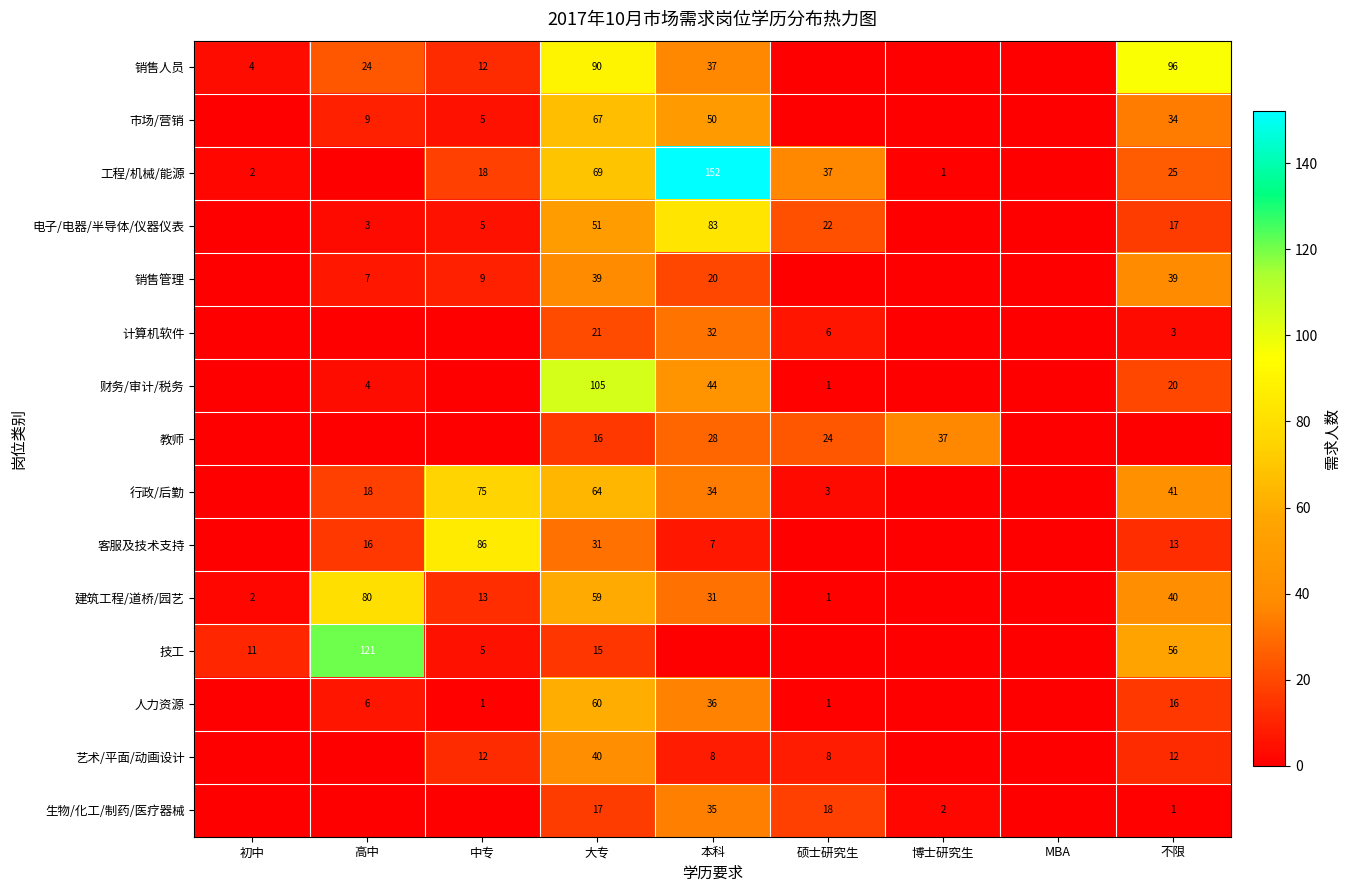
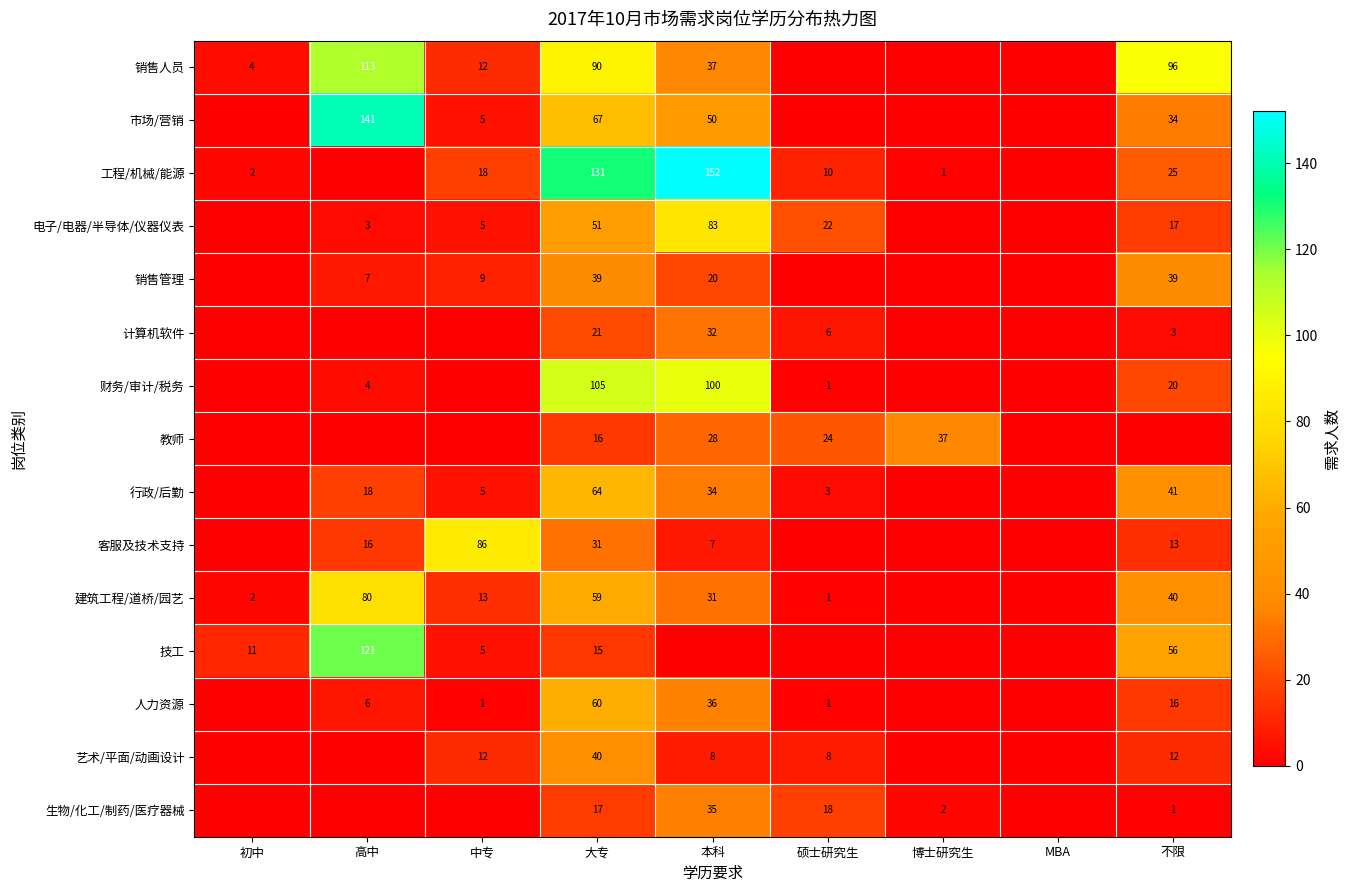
  {
    "销售人员": {
      "初中": 4,
-     "高中": 24,
+     "高中": 113,
      "中专": 12,
      "大专": 90,
      "本科": 37,
      "不限": 96
    },
    "市场/营销": {
-     "高中": 9,
+     "高中": 141,
      "中专": 5,
      "大专": 67,
      "本科": 50,
      "不限": 34
    },
    "工程/机械/能源": {
      "初中": 2,
      "中专": 18,
-     "大专": 69,
+     "大专": 131,
      "本科": 152,
-     "硕士研究生": 37,
+     "硕士研究生": 10,
      "博士研究生": 1,
      "不限": 25
    },
    "电子/电器/半导体/仪器仪表": {
      "高中": 3,
      "中专": 5,
      "大专": 51,
      "本科": 83,
      "硕士研究生": 22,
      "不限": 17
    },
    "销售管理": {
      "高中": 7,
      "中专": 9,
      "大专": 39,
      "本科": 20,
      "不限": 39
    },
    "计算机软件": {
      "大专": 21,
      "本科": 32,
      "硕士研究生": 6,
      "不限": 3
    },
    "财务/审计/税务": {
      "高中": 4,
      "大专": 105,
-     "本科": 44,
+     "本科": 100,
      "硕士研究生": 1,
      "不限": 20
    },
    "教师": {
      "大专": 16,
      "本科": 28,
      "硕士研究生": 24,
      "博士研究生": 37
    },
    "行政/后勤": {
      "高中": 18,
-     "中专": 75,
+     "中专": 5,
      "大专": 64,
      "本科": 34,
      "硕士研究生": 3,
      "不限": 41
    },
    "客服及技术支持": {
      "高中": 16,
      "中专": 86,
      "大专": 31,
      "本科": 7,
      "不限": 13
    },
    "建筑工程/道桥/园艺": {
      "初中": 2,
      "高中": 80,
      "中专": 13,
      "大专": 59,
      "本科": 31,
      "硕士研究生": 1,
      "不限": 40
    },
    "技工": {
      "初中": 11,
      "高中": 121,
      "中专": 5,
      "大专": 15,
      "不限": 56
    },
    "人力资源": {
      "高中": 6,
      "中专": 1,
      "大专": 60,
      "本科": 36,
      "硕士研究生": 1,
      "不限": 16
    },
    "艺术/平面/动画设计": {
      "中专": 12,
      "大专": 40,
      "本科": 8,
      "硕士研究生": 8,
      "不限": 12
    },
    "生物/化工/制药/医疗器械": {
      "大专": 17,
      "本科": 35,
      "硕士研究生": 18,
      "博士研究生": 2,
      "不限": 1
    }
  }
